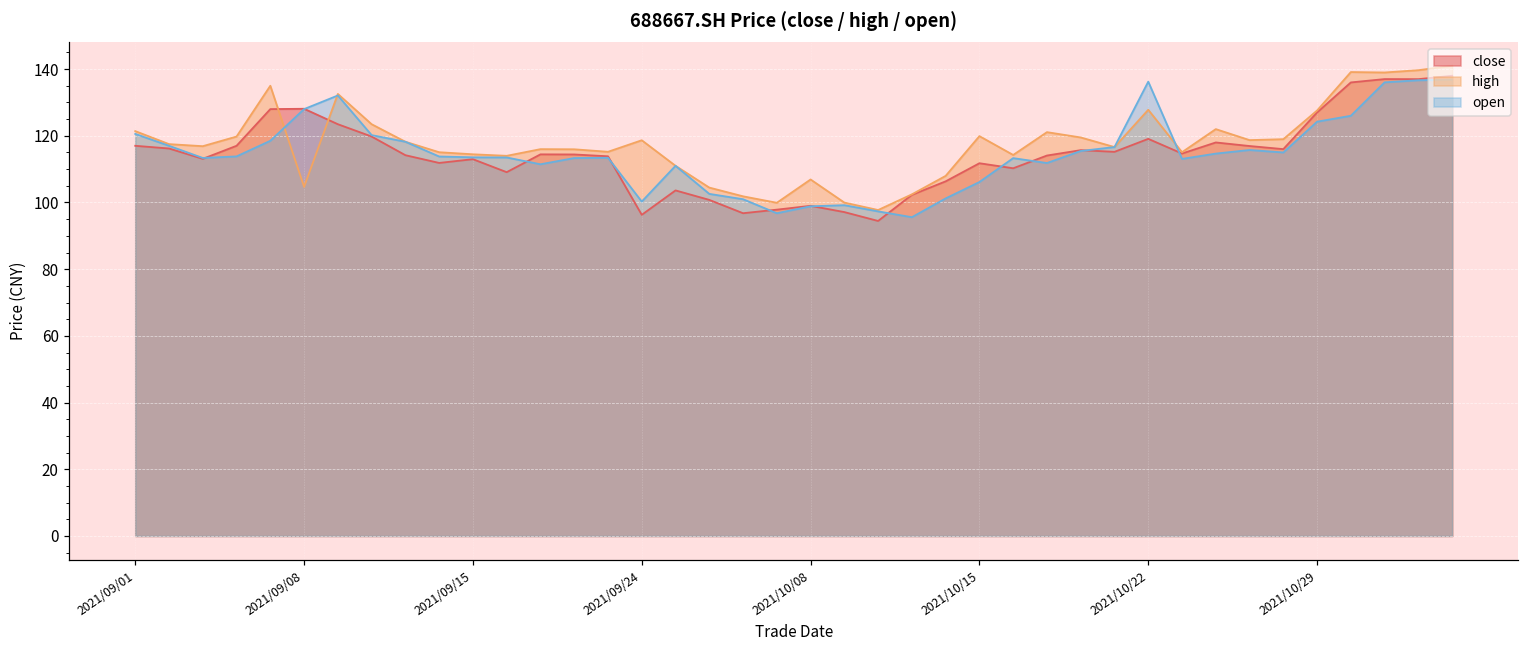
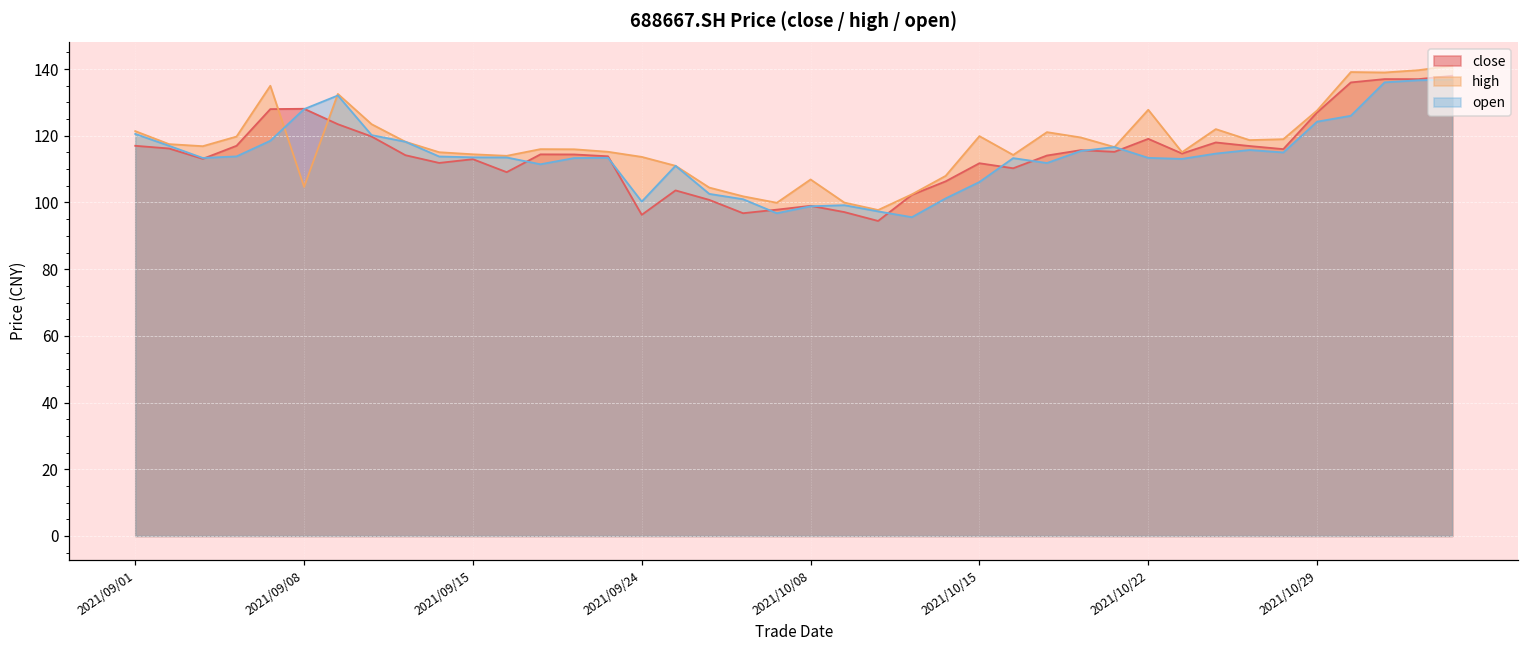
  {
    "close": {
      "2021/09/01": 117,
      "2021/09/24": 96,
      "2021/10/15": 112,
      "2021/10/22": 119
    },
    "high": {
      "2021/09/08": 105,
      "2021/09/15": 114,
-     "2021/09/24": 119,
+     "2021/09/24": 114,
      "2021/10/08": 107,
      "2021/10/15": 120,
      "2021/10/22": 128
    },
    "open": {
      "2021/09/24": 100,
      "2021/10/15": 106,
-     "2021/10/22": 136,
+     "2021/10/22": 113,
      "2021/10/29": 124
    }
  }
